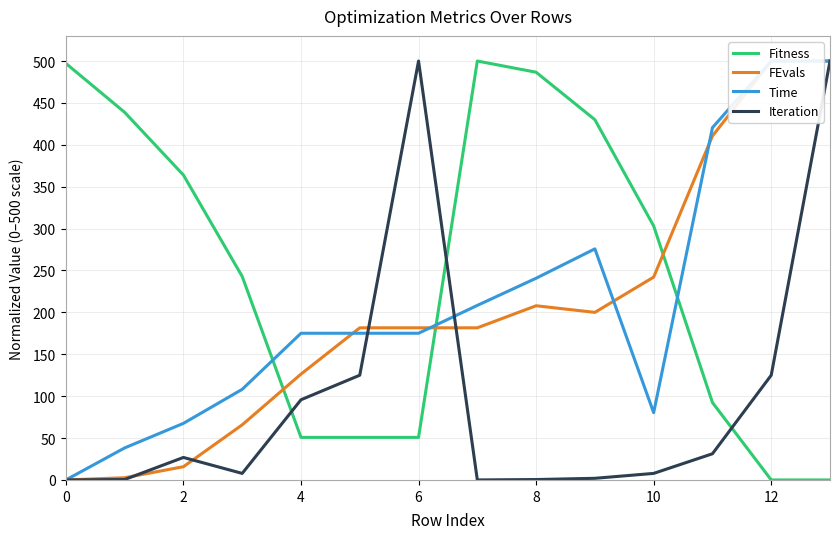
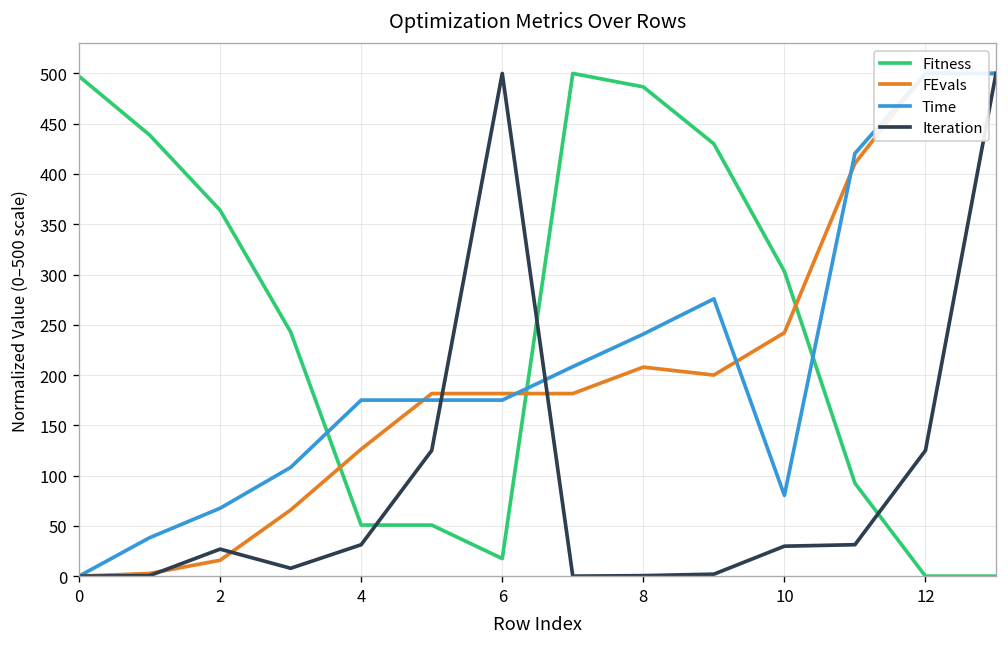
  {
    "Fitness": {
      "0": 500,
      "2": 360,
      "4": 50,
-     "6": 50,
+     "6": 20,
      "8": 490,
      "10": 300,
      "12": 0
    },
    "FEvals": {
      "2": 20,
      "4": 130,
      "6": 180,
      "8": 210,
      "10": 240
    },
    "Time": {
      "2": 70,
      "4": 180,
      "6": 180,
      "8": 240,
      "10": 80
    },
    "Iteration": {
      "2": 30,
-     "4": 100,
+     "4": 30,
      "6": 500,
      "8": 0,
-     "10": 10,
+     "10": 30,
      "12": 130
    }
  }
